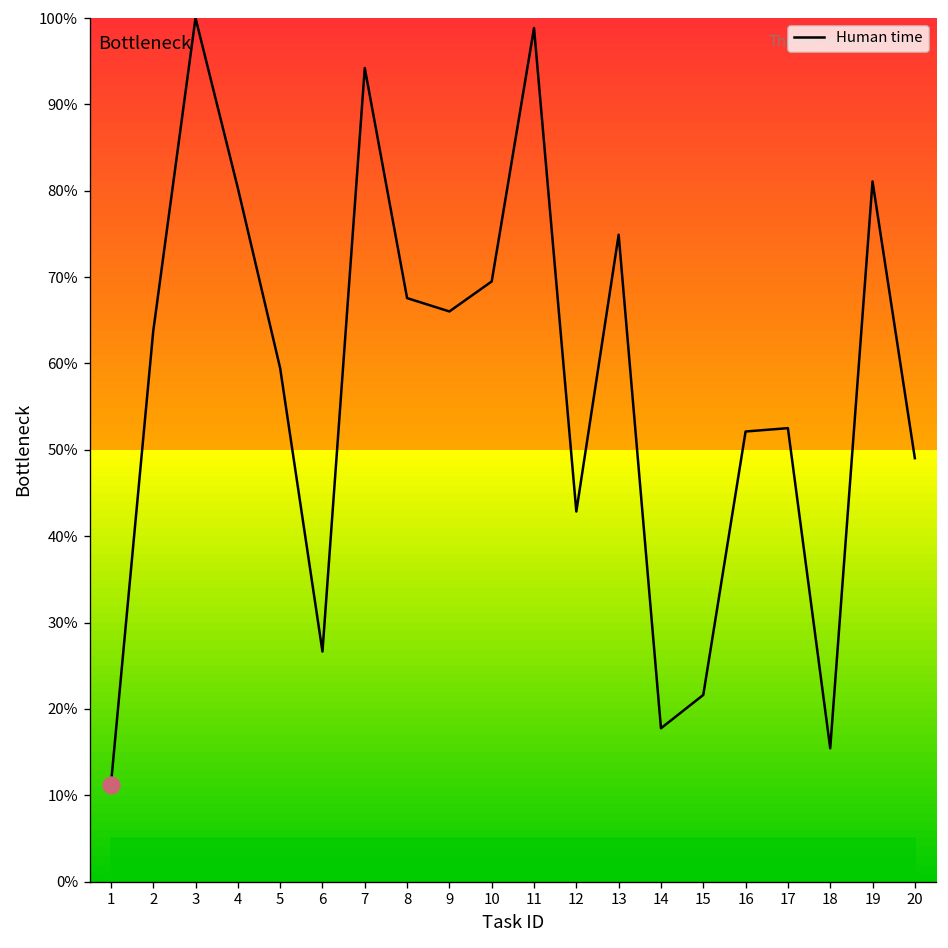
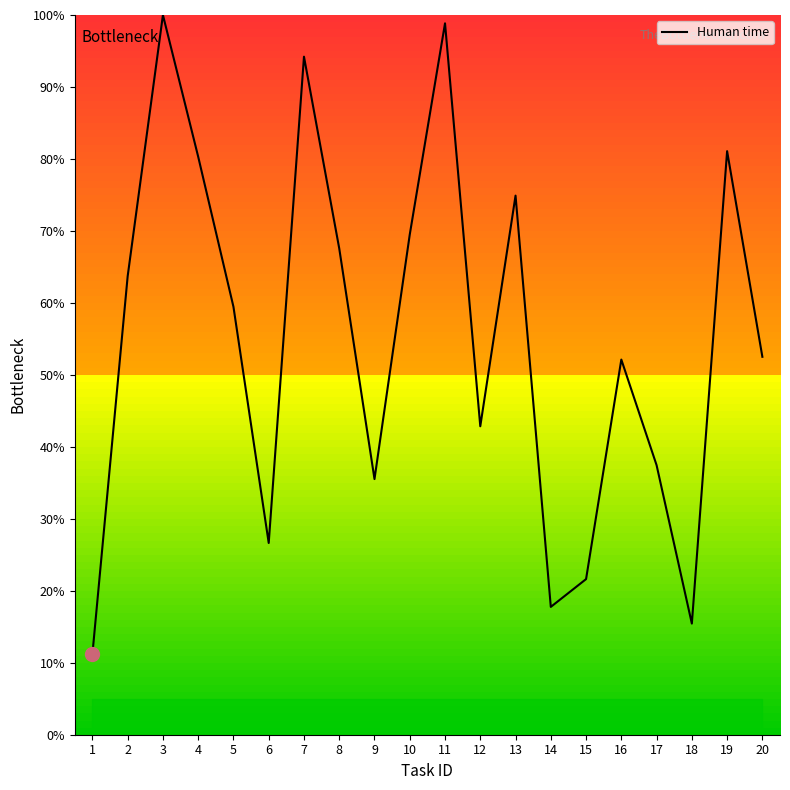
  {
    "Human time": {
      "2": "64%",
      "3": "100%",
      "4": "80%",
      "5": "59%",
      "6": "27%",
      "7": "94%",
      "8": "68%",
-     "9": "66%",
+     "9": "36%",
      "10": "69%",
      "11": "99%",
      "12": "43%",
      "13": "75%",
      "14": "18%",
      "15": "22%",
      "16": "52%",
-     "17": "53%",
+     "17": "37%",
      "18": "15%",
      "19": "81%",
-     "20": "49%"
+     "20": "53%"
    }
  }
